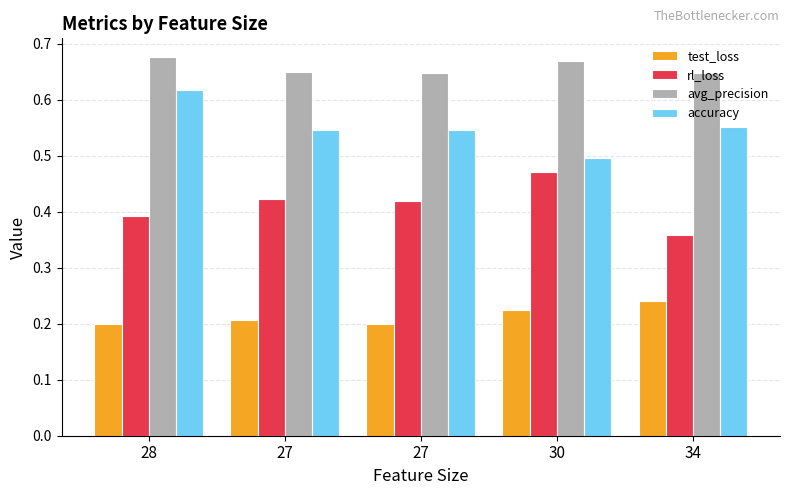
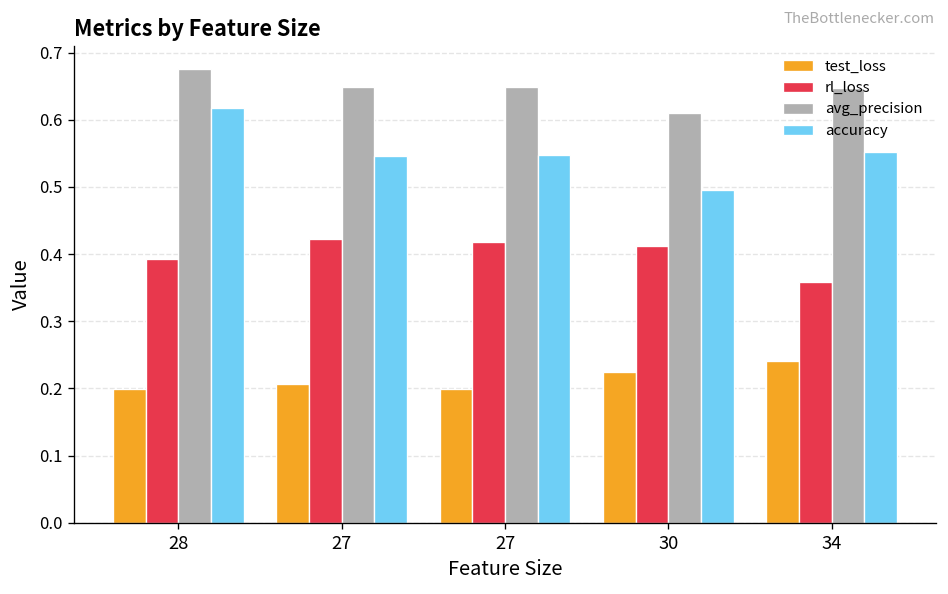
  {
    "test_loss": {
      "28": 0.20,
      "30": 0.22,
      "34": 0.24
    },
    "rl_loss": {
      "28": 0.39,
-     "30": 0.47,
+     "30": 0.41,
      "34": 0.36
    },
    "avg_precision": {
      "28": 0.68,
-     "30": 0.67,
+     "30": 0.61,
      "34": 0.65
    },
    "accuracy": {
      "28": 0.62,
      "30": 0.50,
      "34": 0.55
    }
  }
